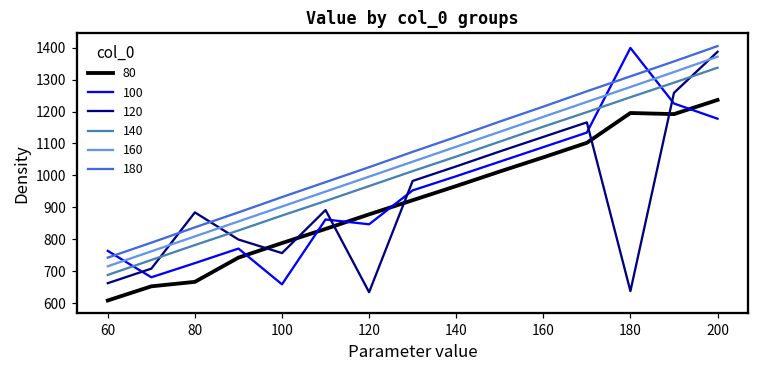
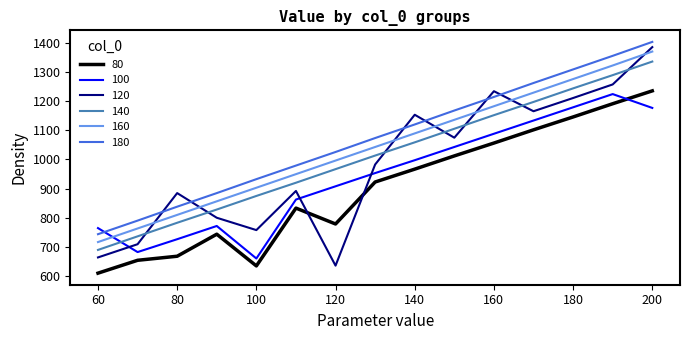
  {
    "80": {
      "60": 610,
      "80": 670,
-     "100": 790,
-     "120": 880,
+     "100": 630,
+     "120": 780,
      "140": 970,
      "160": 1060,
-     "180": 1200,
+     "180": 1150,
      "200": 1240
    },
    "100": {
      "60": 760,
      "80": 730,
      "100": 660,
-     "120": 850,
+     "120": 910,
      "140": 1000,
      "160": 1090,
-     "180": 1400,
+     "180": 1180,
      "200": 1180
    },
    "120": {
      "60": 660,
      "80": 880,
      "100": 760,
      "120": 630,
-     "140": 1030,
-     "160": 1120,
-     "180": 640,
+     "140": 1150,
+     "160": 1230,
+     "180": 1210,
      "200": 1390
    }
  }
